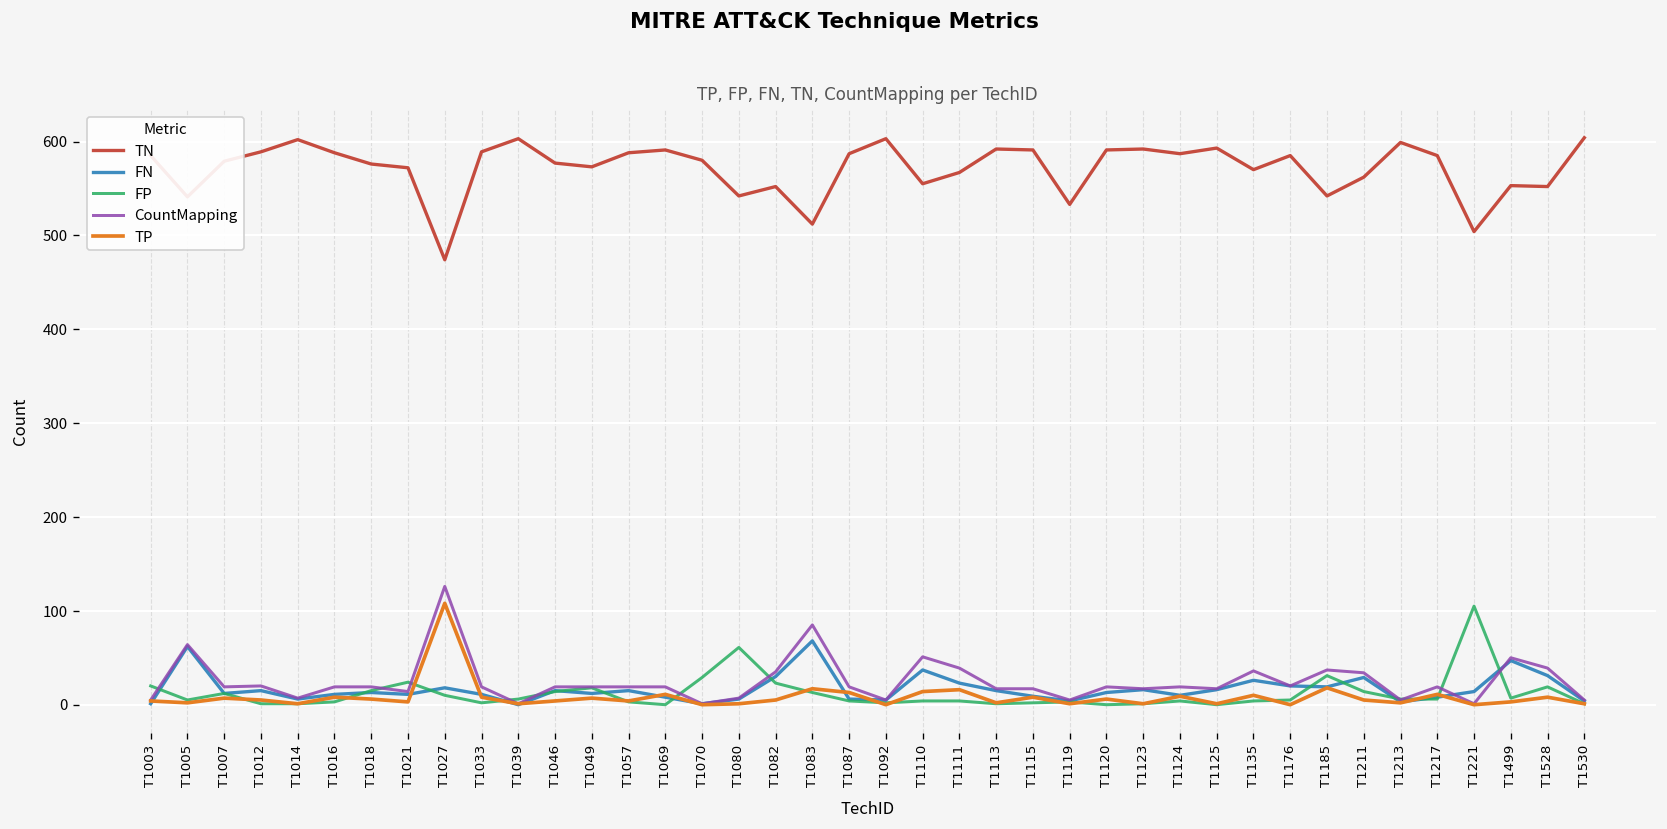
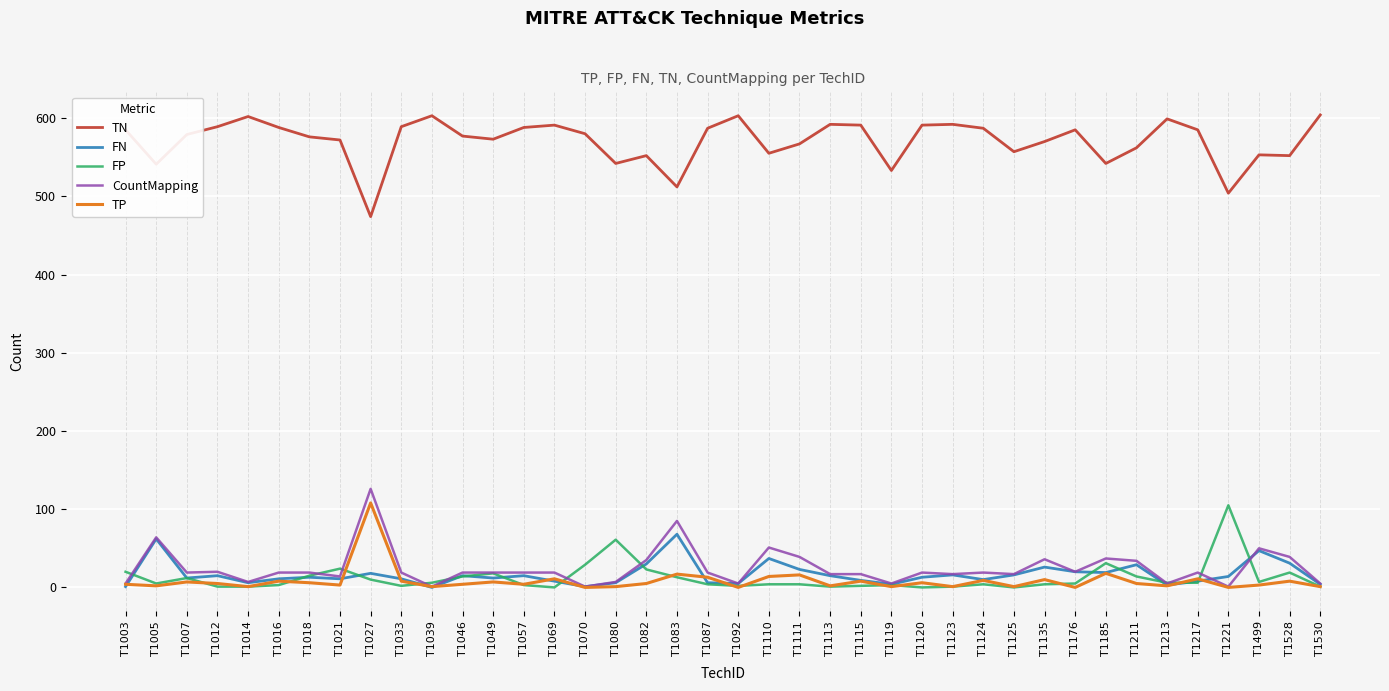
  {
    "TN": {
      "T1012": 590,
      "T1014": 600,
      "T1016": 590,
      "T1018": 580,
      "T1021": 570,
      "T1027": 470,
      "T1033": 590,
      "T1039": 600,
      "T1046": 580,
      "T1049": 570,
      "T1057": 590,
      "T1069": 590,
      "T1070": 580,
      "T1080": 540,
      "T1082": 550,
      "T1083": 510,
      "T1087": 590,
      "T1092": 600,
      "T1110": 560,
      "T1111": 570,
      "T1113": 590,
      "T1115": 590,
      "T1119": 530,
      "T1120": 590,
      "T1123": 590,
      "T1124": 590,
-     "T1125": 590,
+     "T1125": 560,
      "T1135": 570,
      "T1176": 590,
      "T1185": 540,
      "T1211": 560,
      "T1213": 600,
      "T1217": 590,
      "T1221": 500,
      "T1499": 550,
      "T1528": 550,
      "T1530": 600
    },
    "FN": {
      "T1012": 20,
      "T1027": 20,
      "T1049": 10,
      "T1057": 20,
      "T1082": 30,
      "T1083": 70,
      "T1110": 40,
      "T1111": 20,
      "T1120": 10,
      "T1135": 30,
      "T1211": 30,
      "T1221": 10,
      "T1528": 30
    },
    "FP": {
      "T1003": 20,
      "T1012": 0,
      "T1016": 0,
      "T1021": 20,
      "T1027": 10,
      "T1033": 0,
      "T1039": 10,
      "T1069": 0,
      "T1070": 30,
      "T1080": 60,
      "T1082": 20,
      "T1083": 10,
      "T1110": 0,
      "T1111": 0,
      "T1115": 0,
      "T1120": 0,
      "T1124": 0,
      "T1135": 0,
      "T1176": 10,
      "T1185": 30,
      "T1211": 10,
      "T1221": 110,
      "T1499": 10,
      "T1528": 20
    },
    "CountMapping": {
      "T1007": 20,
      "T1012": 20,
      "T1016": 20,
      "T1018": 20,
      "T1027": 130,
      "T1033": 20,
      "T1046": 20,
      "T1057": 20,
      "T1069": 20,
      "T1082": 40,
      "T1083": 90,
      "T1087": 20,
      "T1110": 50,
      "T1111": 40,
      "T1115": 20,
      "T1120": 20,
      "T1124": 20,
      "T1135": 40,
      "T1185": 40,
      "T1211": 30,
      "T1217": 20,
      "T1528": 40
    },
    "TP": {
      "T1007": 10,
      "T1012": 10,
      "T1018": 10,
      "T1021": 0,
      "T1027": 110,
      "T1046": 0,
      "T1049": 10,
      "T1080": 0,
      "T1082": 10,
      "T1083": 20,
      "T1087": 10,
      "T1110": 10,
      "T1111": 20,
      "T1120": 10,
      "T1135": 10,
      "T1176": 0,
      "T1211": 10,
      "T1499": 0,
      "T1528": 10
    }
  }
